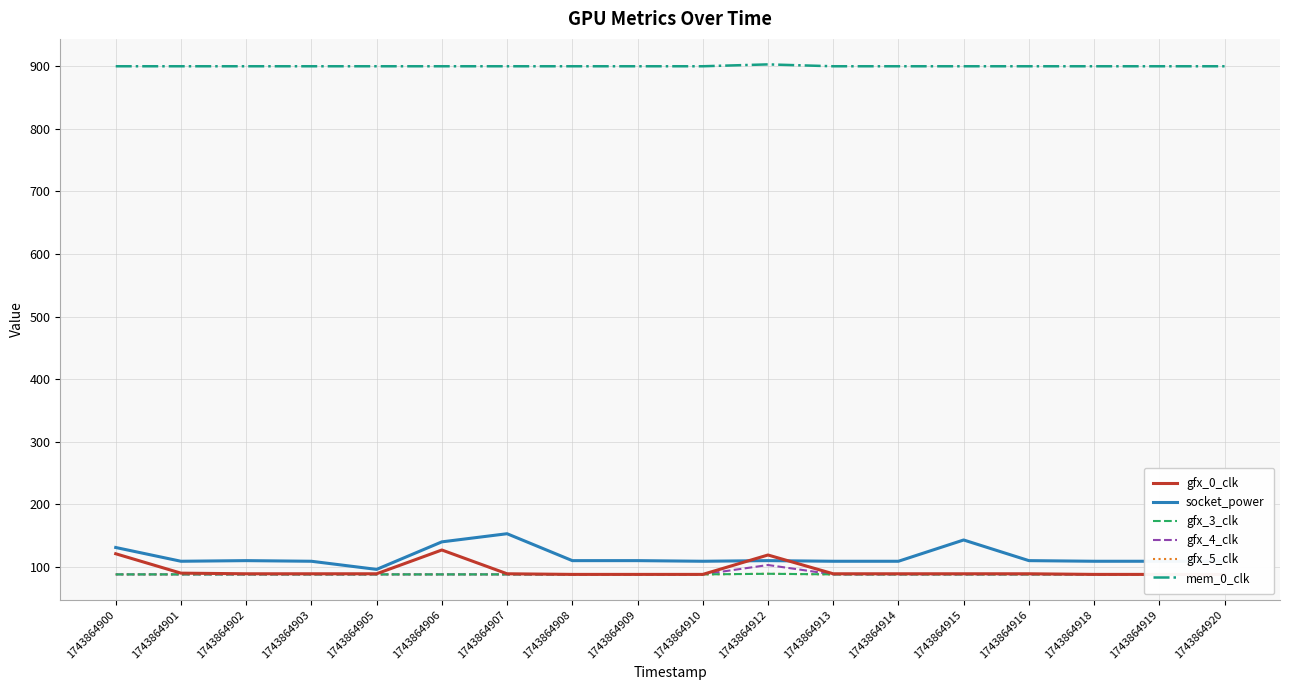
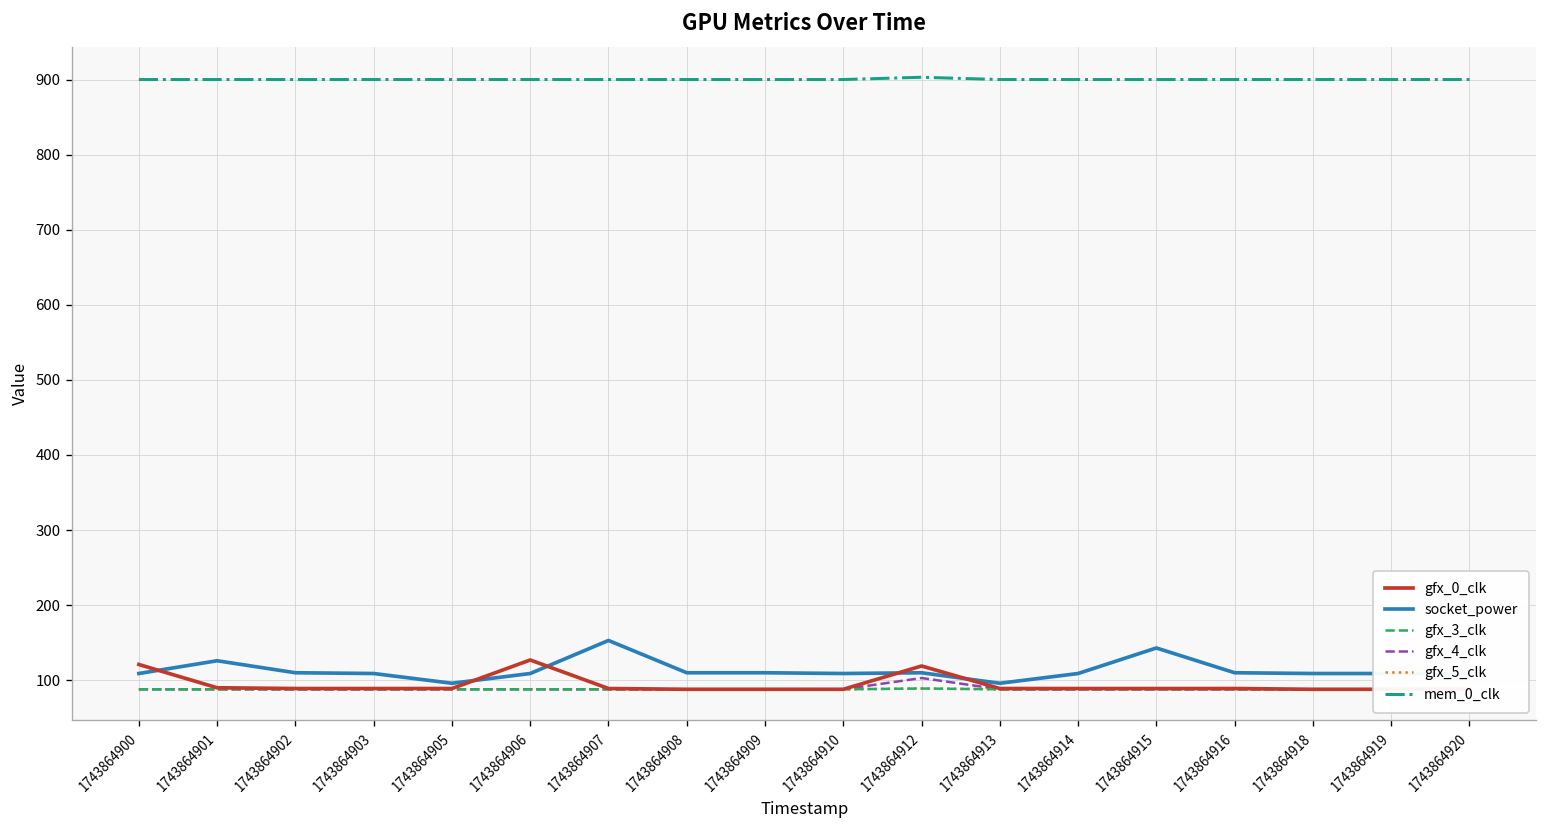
  {
    "gfx_0_clk": {
      "1743864900": 120,
      "1743864906": 130,
      "1743864912": 120
    },
    "socket_power": {
-     "1743864900": 130,
-     "1743864901": 110,
+     "1743864900": 110,
+     "1743864901": 130,
      "1743864902": 110,
      "1743864903": 110,
      "1743864905": 100,
-     "1743864906": 140,
+     "1743864906": 110,
      "1743864907": 150,
      "1743864908": 110,
      "1743864909": 110,
      "1743864910": 110,
      "1743864912": 110,
-     "1743864913": 110,
+     "1743864913": 100,
      "1743864914": 110,
      "1743864915": 140,
      "1743864916": 110,
      "1743864918": 110
    },
    "gfx_5_clk": {
      "1743864912": 90
    },
    "gfx_4_clk": {
      "1743864912": 100
    },
    "mem_0_clk": {
      "1743864900": 900,
      "1743864901": 900,
      "1743864902": 900,
      "1743864903": 900,
      "1743864905": 900,
      "1743864906": 900,
      "1743864907": 900,
      "1743864908": 900,
      "1743864909": 900,
      "1743864910": 900,
      "1743864912": 900,
      "1743864913": 900,
      "1743864914": 900,
      "1743864915": 900,
      "1743864916": 900,
      "1743864918": 900,
      "1743864919": 900,
      "1743864920": 900
    }
  }
